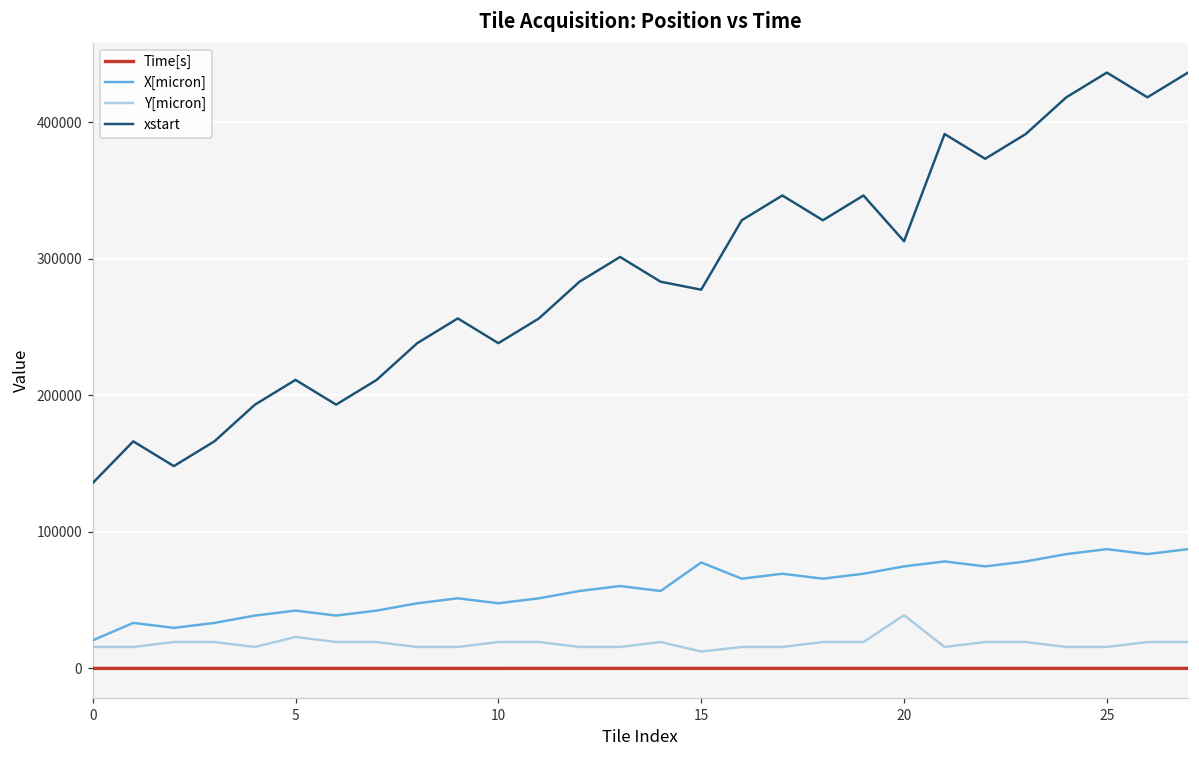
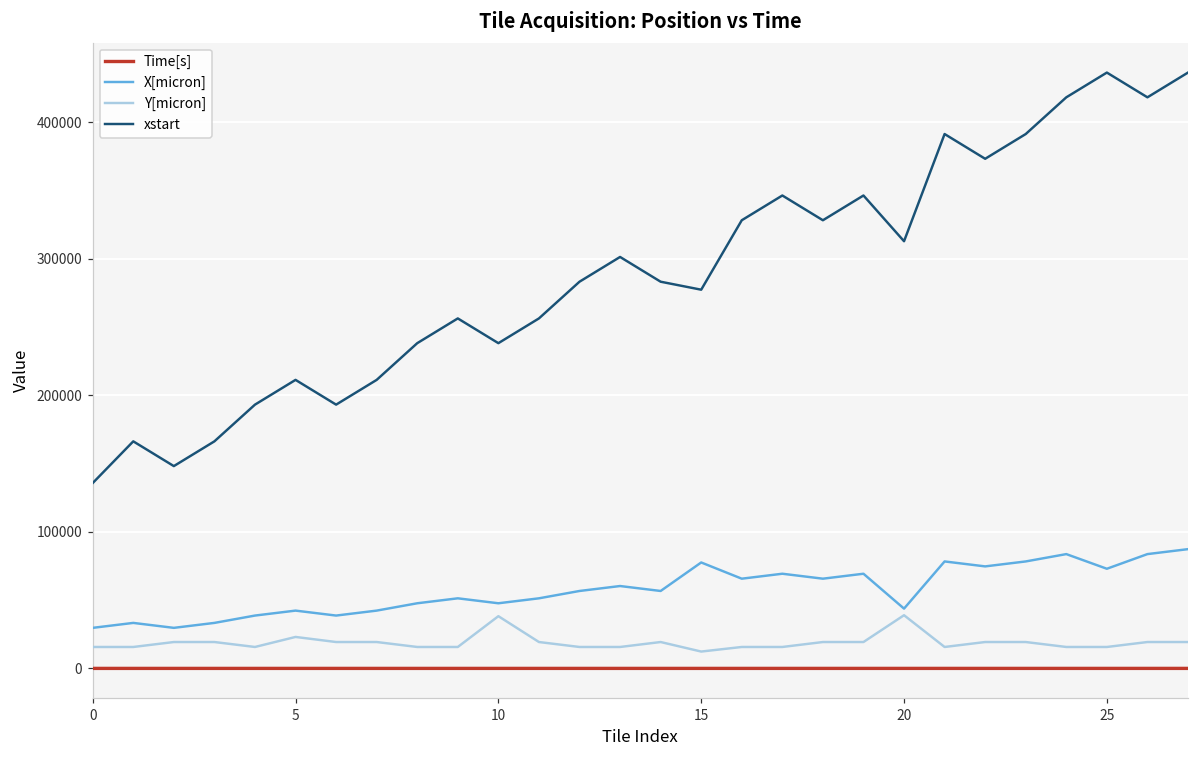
  {
    "Time[s]": {
      "0": 0,
      "5": 0,
      "10": 0,
      "15": 0,
      "20": 0,
      "25": 0
    },
    "X[micron]": {
-     "0": 21000,
+     "0": 30000,
      "5": 42000,
      "10": 48000,
      "15": 78000,
-     "20": 75000,
-     "25": 87000
+     "20": 44000,
+     "25": 73000
    },
    "Y[micron]": {
      "0": 16000,
      "5": 23000,
-     "10": 19000,
+     "10": 38000,
      "15": 12000,
      "20": 39000,
      "25": 16000
    },
    "xstart": {
      "0": 136000,
      "5": 211000,
      "10": 238000,
      "15": 277000,
      "20": 313000,
      "25": 436000
    }
  }
